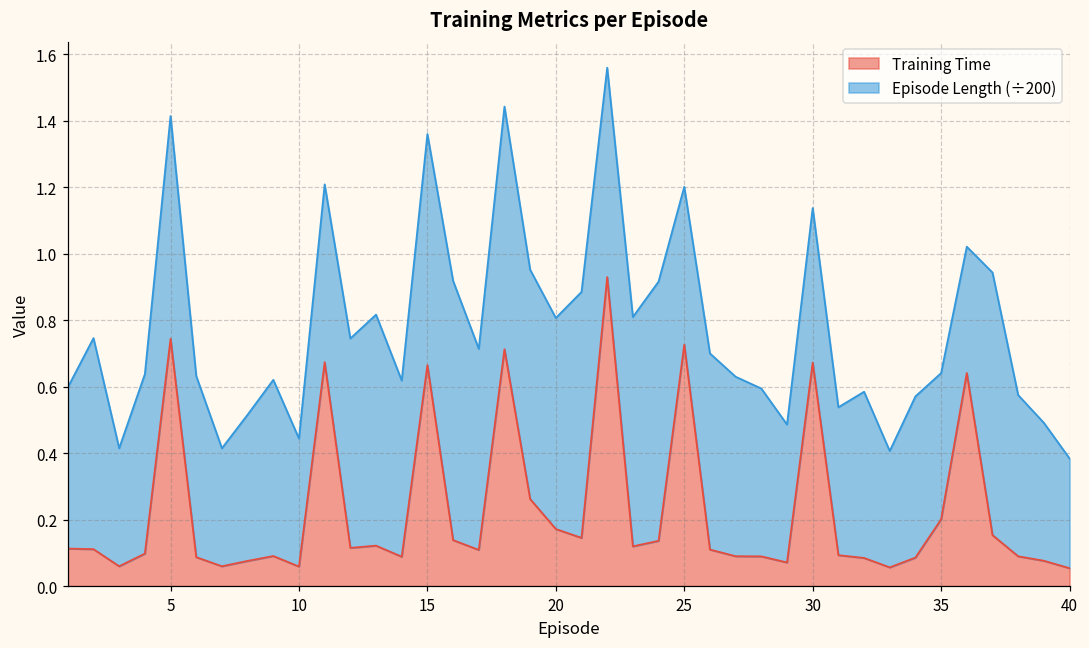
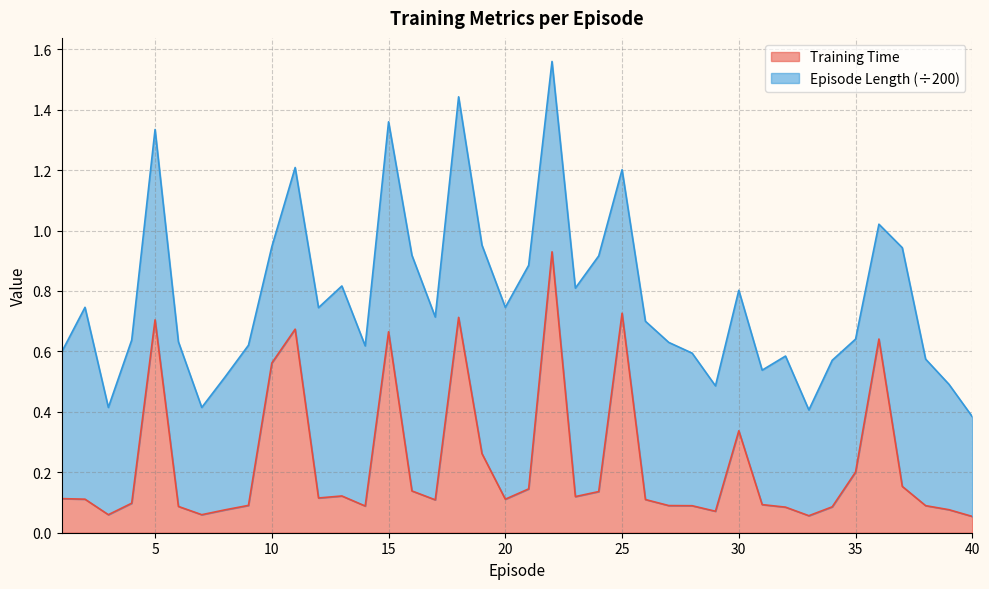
  {
    "Training Time": {
-     "5": 0.74,
-     "10": 0.06,
+     "5": 0.70,
+     "10": 0.56,
      "15": 0.66,
-     "20": 0.17,
+     "20": 0.11,
      "25": 0.73,
-     "30": 0.67,
+     "30": 0.34,
      "35": 0.20,
      "40": 0.05
    },
    "Episode Length (÷200)": {
-     "5": 0.67,
+     "5": 0.63,
      "10": 0.39,
      "15": 0.69,
      "20": 0.64,
      "25": 0.48,
      "30": 0.47,
      "35": 0.44,
      "40": 0.33
    }
  }
